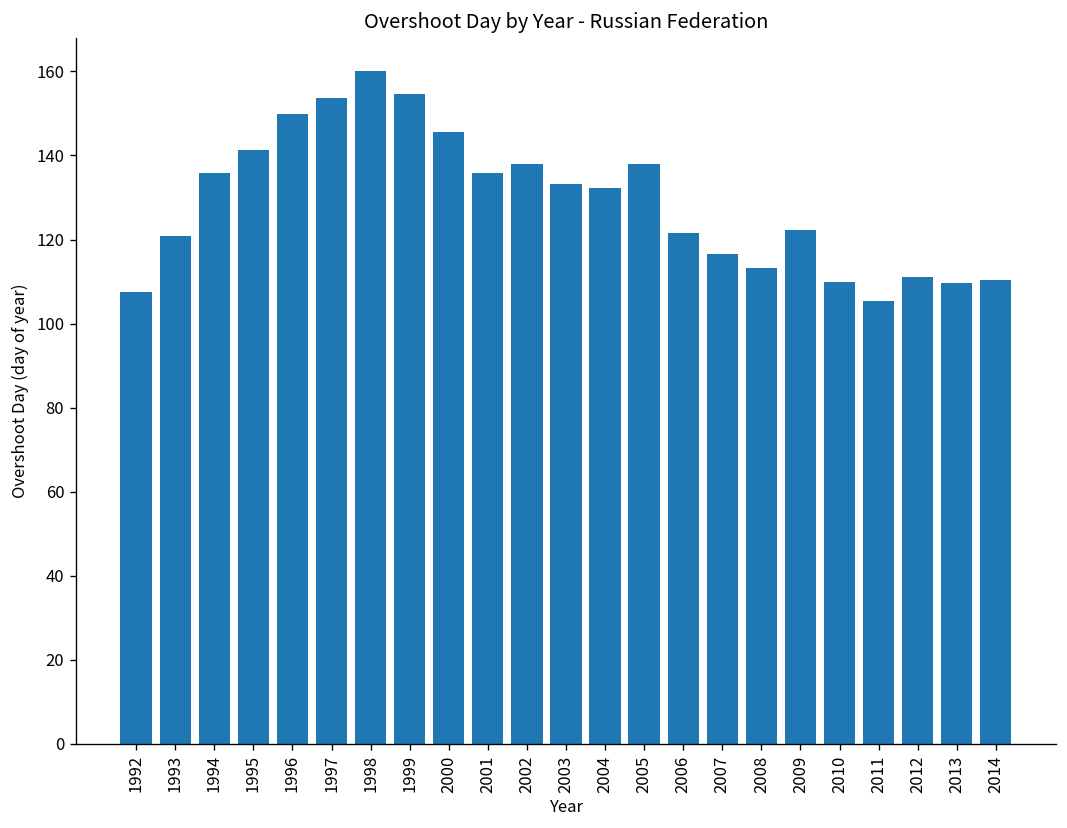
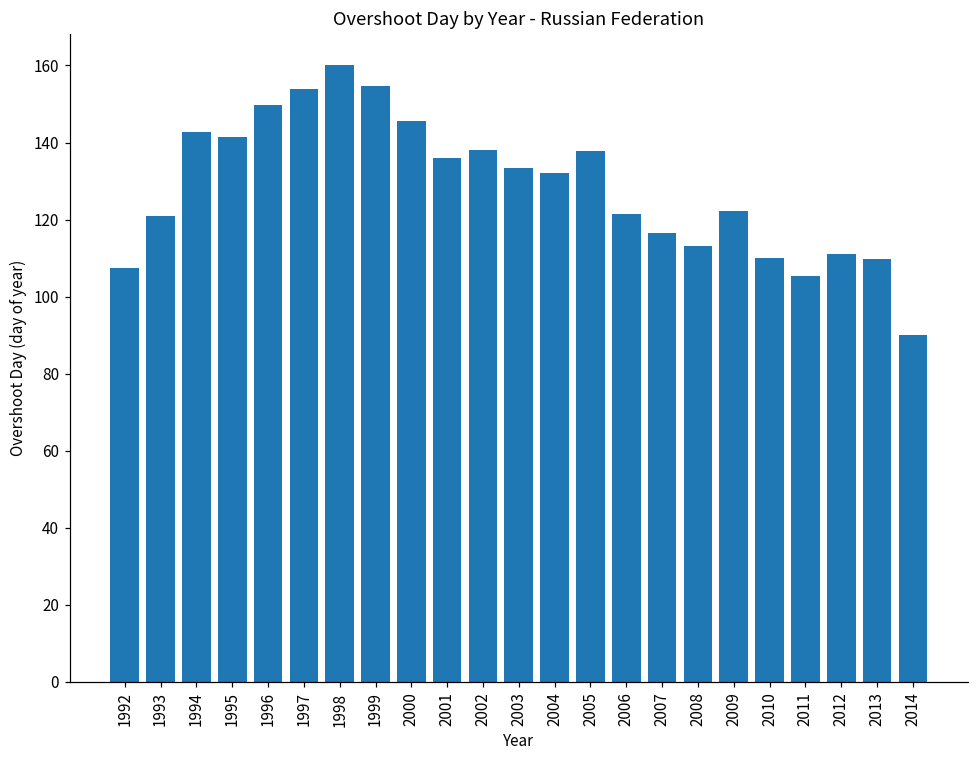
  {
    "1992": 107,
    "1993": 121,
-   "1994": 136,
+   "1994": 143,
    "1995": 141,
    "1996": 150,
    "1997": 154,
    "1998": 160,
    "1999": 155,
    "2000": 146,
    "2001": 136,
    "2002": 138,
    "2003": 133,
    "2004": 132,
    "2005": 138,
    "2006": 122,
    "2007": 116,
    "2008": 113,
    "2009": 122,
    "2010": 110,
    "2011": 105,
    "2012": 111,
    "2013": 110,
-   "2014": 110
+   "2014": 90
  }
